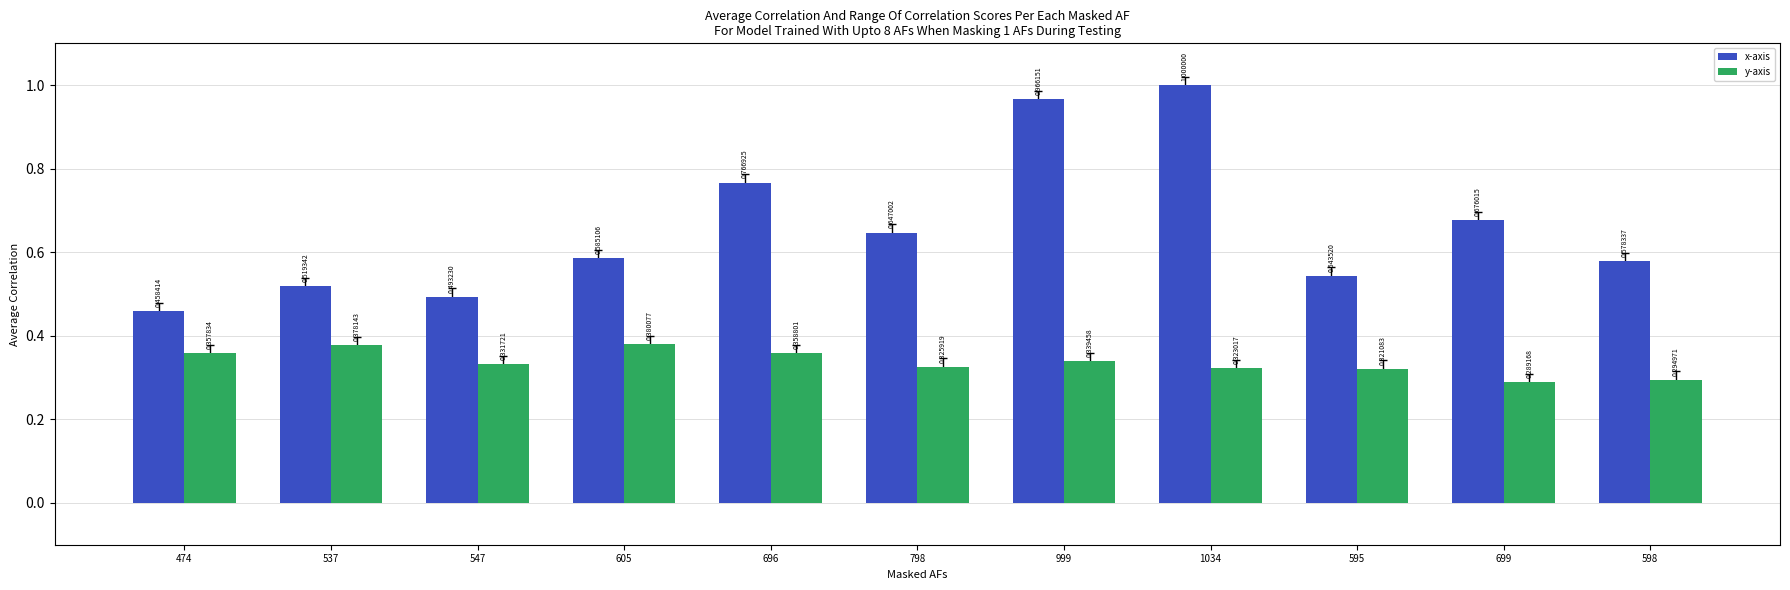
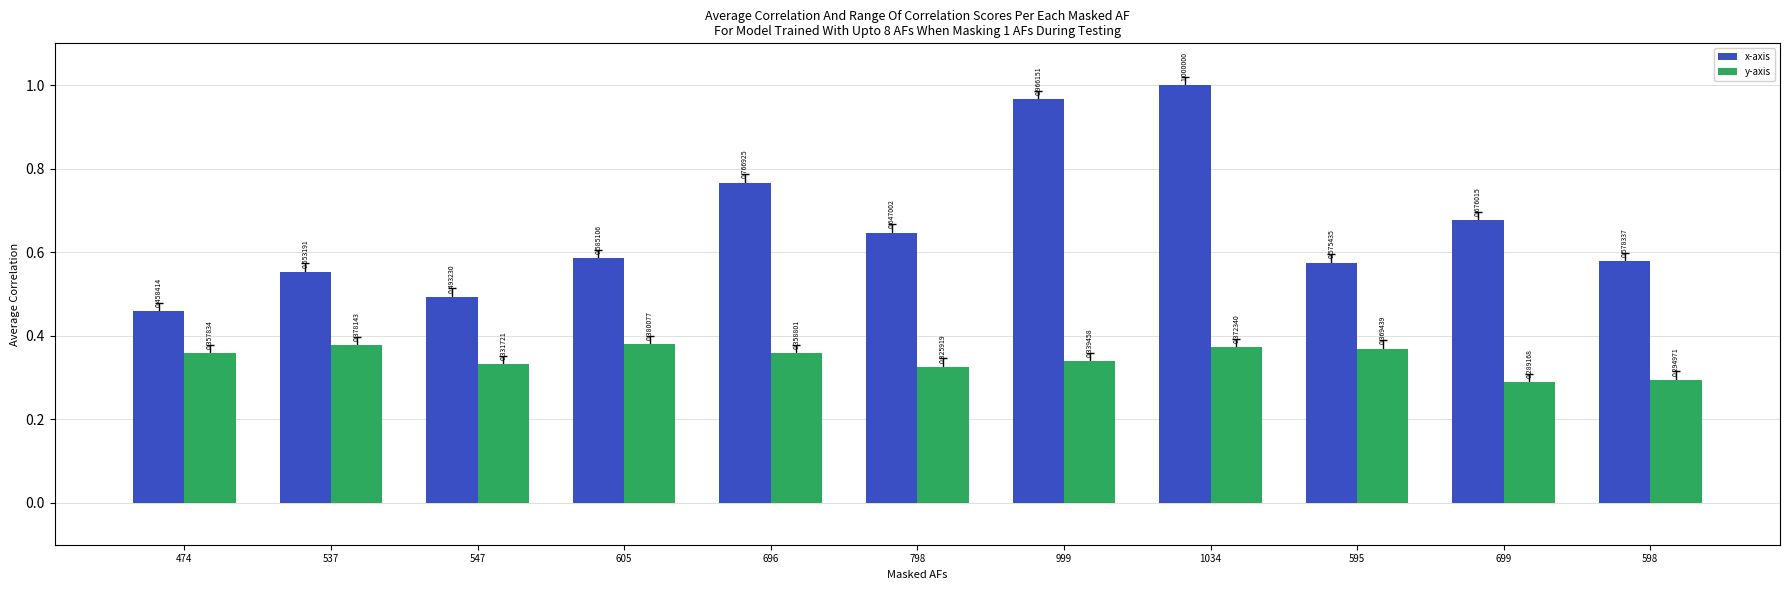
  {
    "x-axis": {
-     "537": 0.519342,
-     "595": 0.543520
+     "537": 0.553191,
+     "595": 0.575435
    },
    "y-axis": {
-     "1034": 0.323017,
-     "595": 0.321083
+     "1034": 0.372340,
+     "595": 0.369439
    }
  }
